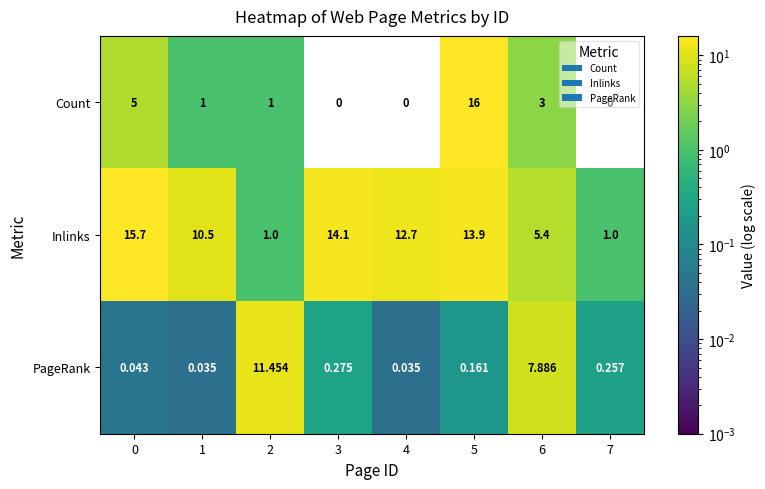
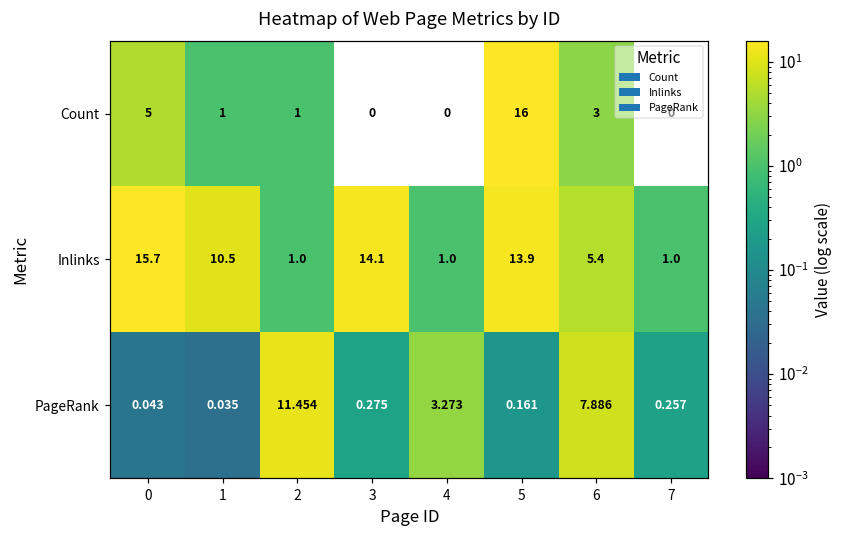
  {
    "Count": {
      "0": 5,
      "1": 1,
      "2": 1,
      "3": 0,
      "4": 0,
      "5": 16,
      "6": 3
    },
    "Inlinks": {
      "0": 15.7,
      "1": 10.5,
      "2": 1.0,
      "3": 14.1,
-     "4": 12.7,
+     "4": 1.0,
      "5": 13.9,
      "6": 5.4,
      "7": 1.0
    },
    "PageRank": {
      "0": 0.043,
      "1": 0.035,
      "2": 11.454,
      "3": 0.275,
-     "4": 0.035,
+     "4": 3.273,
      "5": 0.161,
      "6": 7.886,
      "7": 0.257
    }
  }
